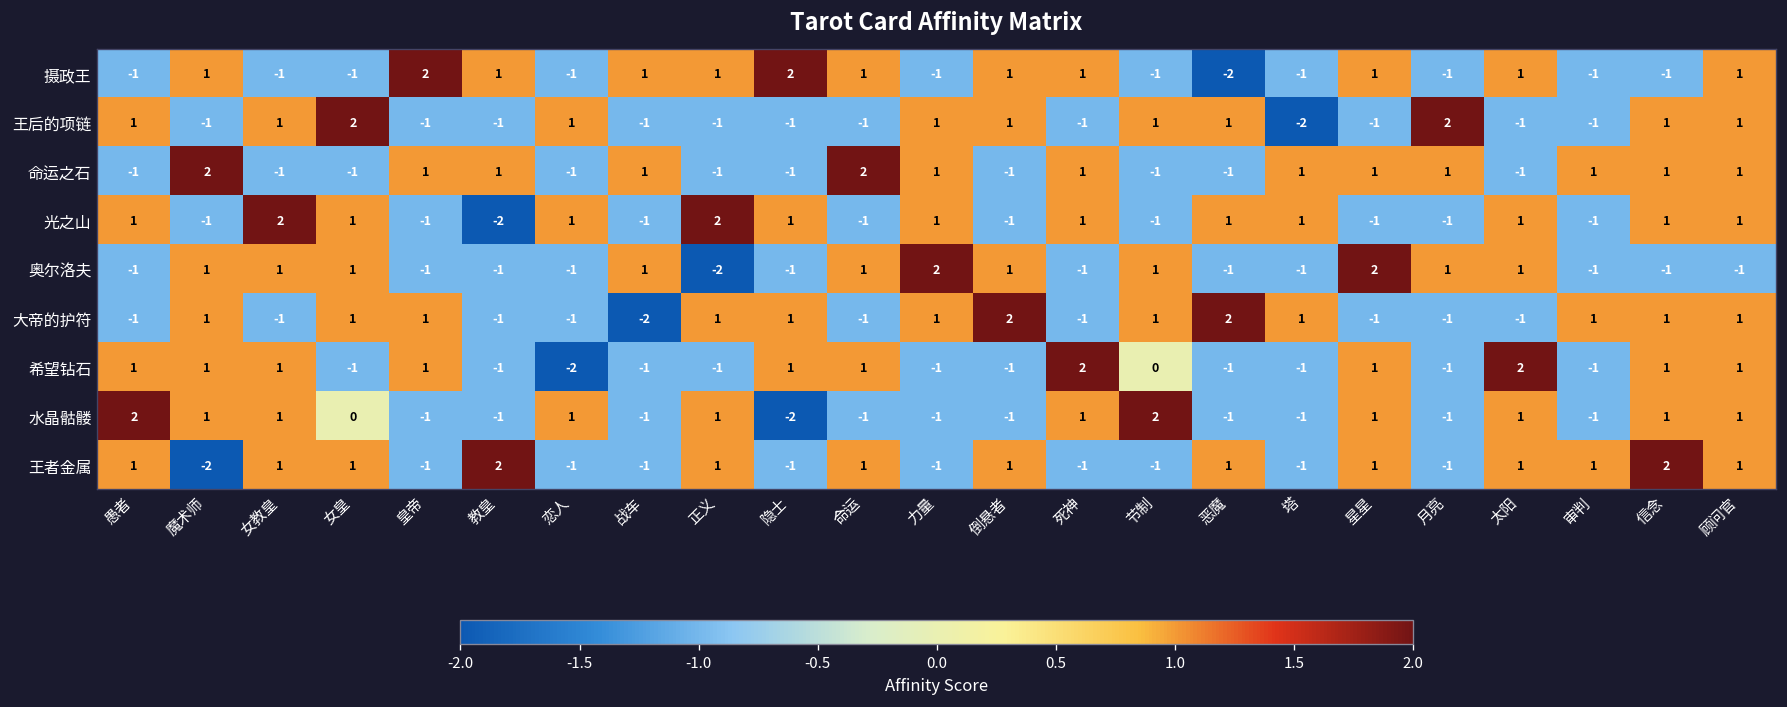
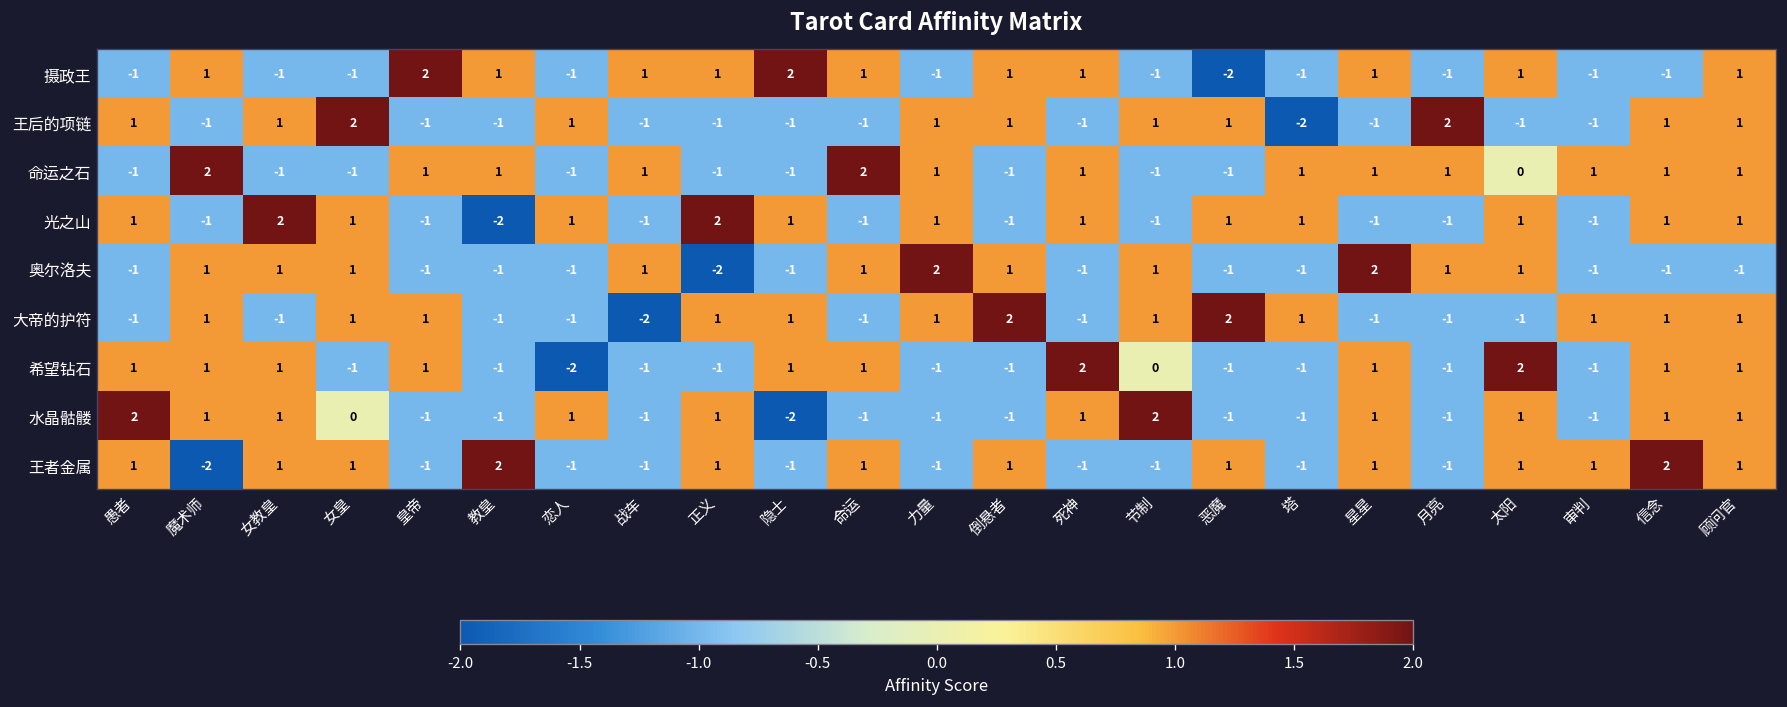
  {
    "命运之石": {
      "愚者": -1,
      "魔术师": 2,
      "女教皇": -1,
      "女皇": -1,
      "皇帝": 1,
      "教皇": 1,
      "恋人": -1,
      "战车": 1,
      "正义": -1,
      "隐士": -1,
      "命运": 2,
      "力量": 1,
      "倒悬者": -1,
      "死神": 1,
      "节制": -1,
      "恶魔": -1,
      "塔": 1,
      "星星": 1,
      "月亮": 1,
-     "太阳": -1,
+     "太阳": 0,
      "审判": 1,
      "信念": 1,
      "顾问官": 1
    }
  }
